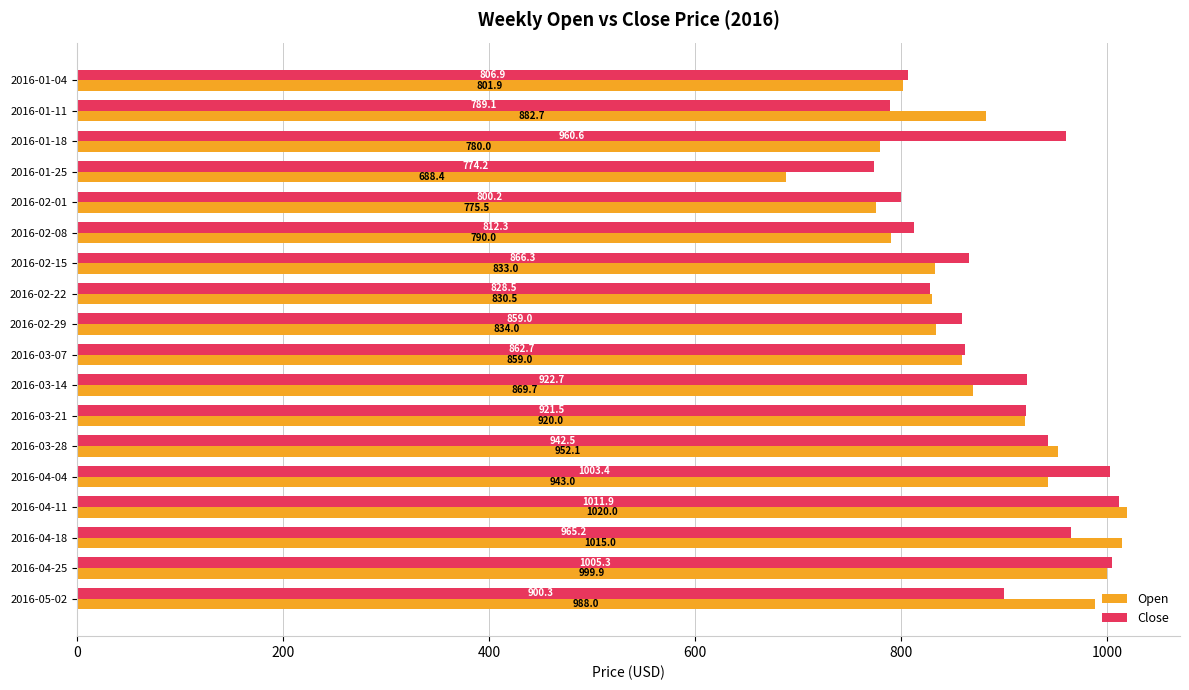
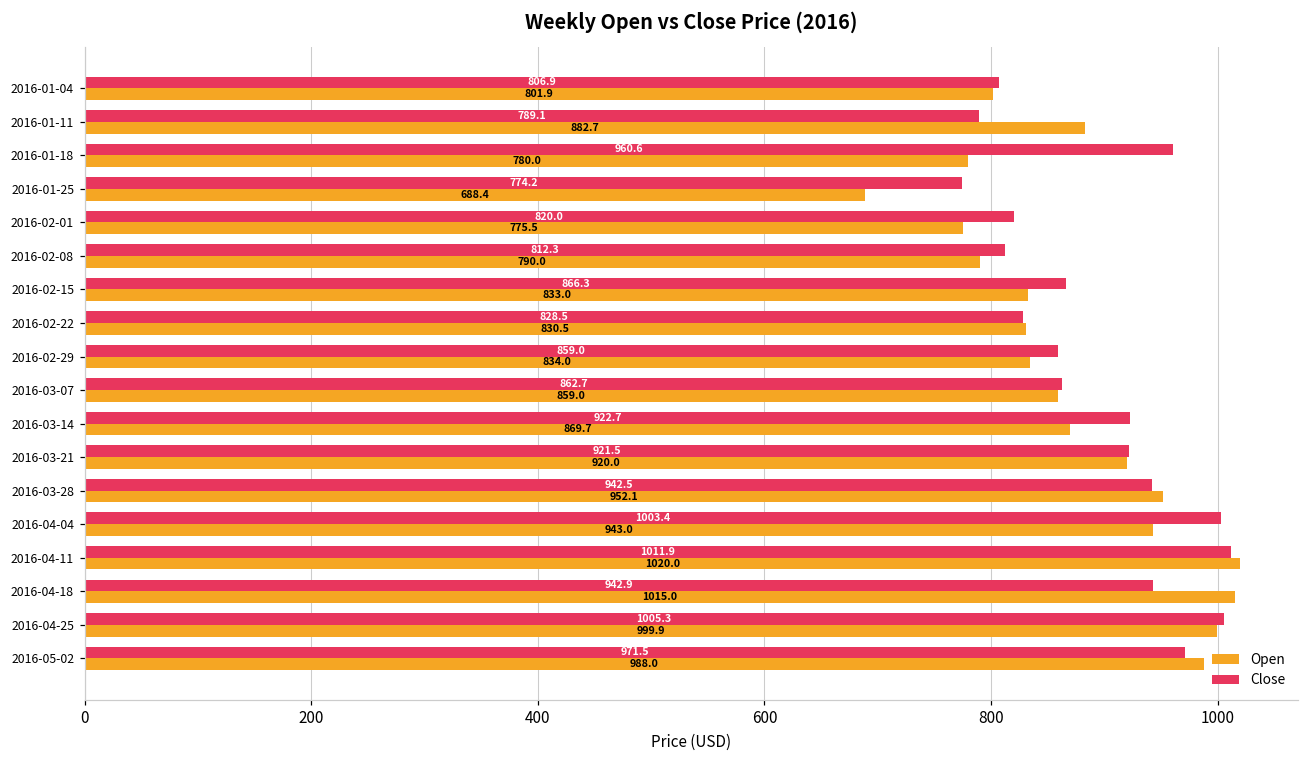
  {
    "Open": {
      "2016-01-04": 801.9,
      "2016-01-11": 882.7,
      "2016-01-18": 780.0,
      "2016-01-25": 688.4,
      "2016-02-01": 775.5,
      "2016-02-08": 790.0,
      "2016-02-15": 833.0,
      "2016-02-22": 830.5,
      "2016-02-29": 834.0,
      "2016-03-07": 859.0,
      "2016-03-14": 869.7,
      "2016-03-21": 920.0,
      "2016-03-28": 952.1,
      "2016-04-04": 943.0,
      "2016-04-11": 1020.0,
      "2016-04-18": 1015.0,
      "2016-04-25": 999.9,
      "2016-05-02": 988.0
    },
    "Close": {
      "2016-01-04": 806.9,
      "2016-01-11": 789.1,
      "2016-01-18": 960.6,
      "2016-01-25": 774.2,
-     "2016-02-01": 800.2,
+     "2016-02-01": 820.0,
      "2016-02-08": 812.3,
      "2016-02-15": 866.3,
      "2016-02-22": 828.5,
      "2016-02-29": 859.0,
      "2016-03-07": 862.7,
      "2016-03-14": 922.7,
      "2016-03-21": 921.5,
      "2016-03-28": 942.5,
      "2016-04-04": 1003.4,
      "2016-04-11": 1011.9,
-     "2016-04-18": 965.2,
+     "2016-04-18": 942.9,
      "2016-04-25": 1005.3,
-     "2016-05-02": 900.3
+     "2016-05-02": 971.5
    }
  }
